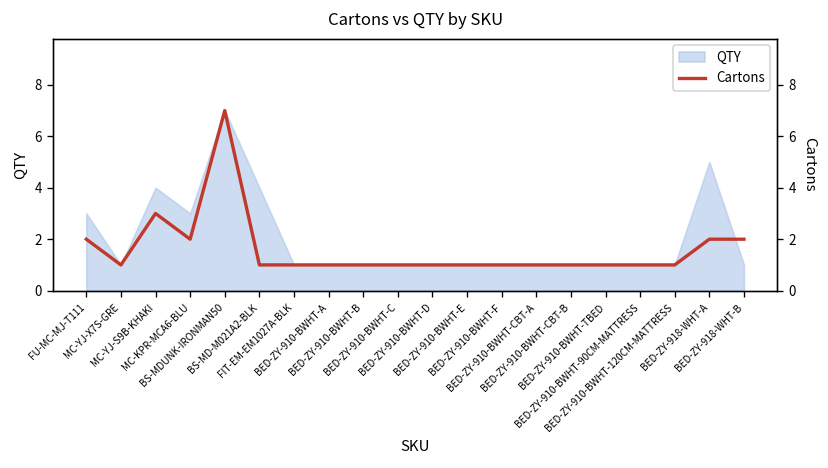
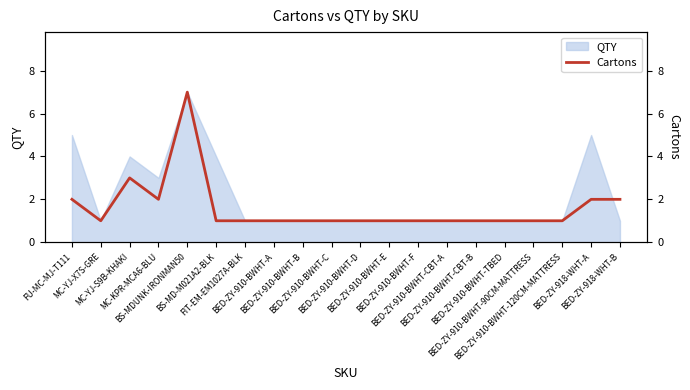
  {
    "QTY": {
-     "FU-MC-MJ-T111": 3,
+     "FU-MC-MJ-T111": 5,
      "MC-YJ-X7S-GRE": 1,
      "MC-YJ-S9B-KHAKI": 4,
      "MC-KPR-MCA6-BLU": 3,
      "BS-MDUNK-IRONMAN50": 7,
      "BS-MD-M021A2-BLK": 4,
      "FIT-EM-EM1027A-BLK": 1,
      "BED-ZY-910-BWHT-A": 1,
      "BED-ZY-910-BWHT-B": 1,
      "BED-ZY-910-BWHT-C": 1,
      "BED-ZY-910-BWHT-D": 1,
      "BED-ZY-910-BWHT-E": 1,
      "BED-ZY-910-BWHT-F": 1,
      "BED-ZY-910-BWHT-CBT-A": 1,
      "BED-ZY-910-BWHT-CBT-B": 1,
      "BED-ZY-910-BWHT-TBED": 1,
      "BED-ZY-910-BWHT-90CM-MATTRESS": 1,
      "BED-ZY-910-BWHT-120CM-MATTRESS": 1,
      "BED-ZY-918-WHT-A": 5,
      "BED-ZY-918-WHT-B": 1
    },
    "Cartons": {
      "FU-MC-MJ-T111": 2.0,
      "MC-YJ-X7S-GRE": 1.0,
      "MC-YJ-S9B-KHAKI": 3.0,
      "MC-KPR-MCA6-BLU": 2.0,
      "BS-MDUNK-IRONMAN50": 7.0,
      "BS-MD-M021A2-BLK": 1.0,
      "FIT-EM-EM1027A-BLK": 1.0,
      "BED-ZY-910-BWHT-A": 1.0,
      "BED-ZY-910-BWHT-B": 1.0,
      "BED-ZY-910-BWHT-C": 1.0,
      "BED-ZY-910-BWHT-D": 1.0,
      "BED-ZY-910-BWHT-E": 1.0,
      "BED-ZY-910-BWHT-F": 1.0,
      "BED-ZY-910-BWHT-CBT-A": 1.0,
      "BED-ZY-910-BWHT-CBT-B": 1.0,
      "BED-ZY-910-BWHT-TBED": 1.0,
      "BED-ZY-910-BWHT-90CM-MATTRESS": 1.0,
      "BED-ZY-910-BWHT-120CM-MATTRESS": 1.0,
      "BED-ZY-918-WHT-A": 2.0,
      "BED-ZY-918-WHT-B": 2.0
    }
  }
